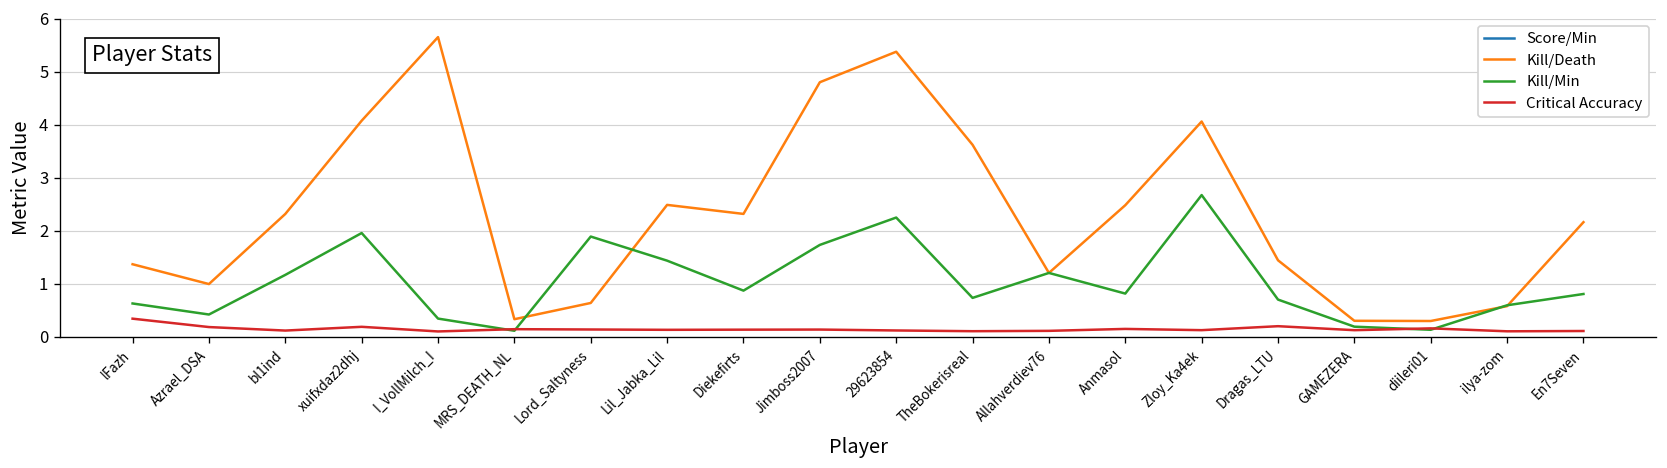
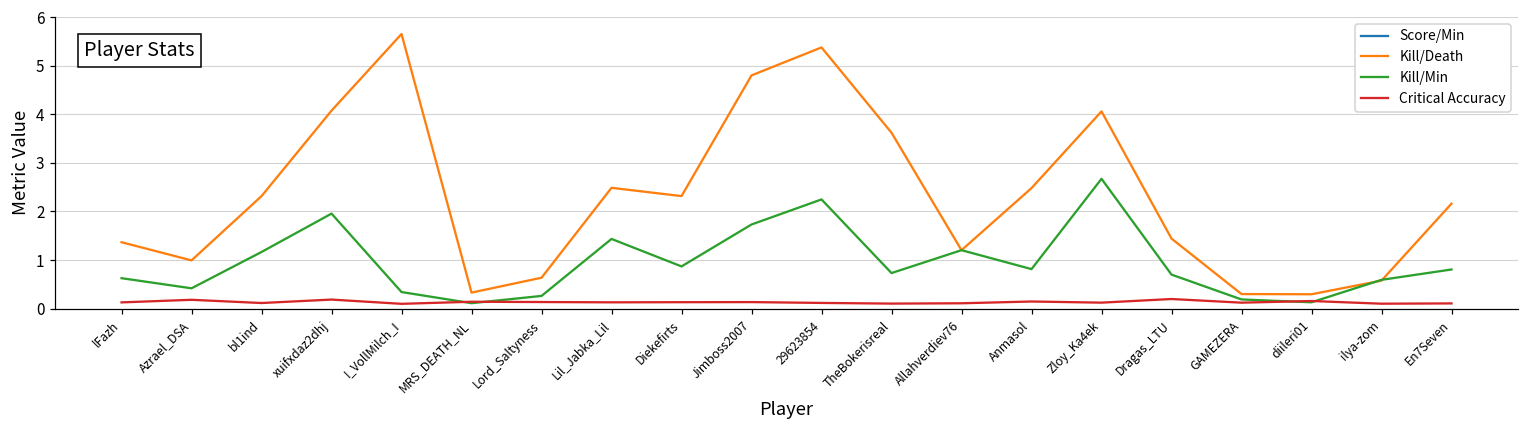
  {
    "Kill/Death": {
      "lFazh": 1.4,
      "Azrael_DSA": 1.0,
      "bl1ind": 2.3,
      "xuifxdaz2dhj": 4.1,
      "I_VollMilch_I": 5.7,
      "MRS_DEATH_NL": 0.3,
      "Lord_Saltyness": 0.6,
      "Lil_Jabka_Lil": 2.5,
      "Diekefirts": 2.3,
      "Jimboss2007": 4.8,
      "29623854": 5.4,
      "TheBokerisreal": 3.6,
      "Anmasol": 2.5,
      "Zloy_Ka4ek": 4.1,
      "Dragas_LTU": 1.4,
      "GAMEZERA": 0.3,
      "diileri01": 0.3,
      "En7Seven": 2.2
    },
    "Kill/Min": {
      "lFazh": 0.6,
      "Azrael_DSA": 0.4,
      "bl1ind": 1.2,
      "xuifxdaz2dhj": 2.0,
      "I_VollMilch_I": 0.3,
-     "Lord_Saltyness": 1.9,
+     "Lord_Saltyness": 0.3,
      "Lil_Jabka_Lil": 1.4,
      "Diekefirts": 0.9,
      "Jimboss2007": 1.7,
      "29623854": 2.2,
      "TheBokerisreal": 0.7,
      "Anmasol": 0.8,
      "Zloy_Ka4ek": 2.7,
      "Dragas_LTU": 0.7,
      "GAMEZERA": 0.2,
      "En7Seven": 0.8
    },
    "Critical Accuracy": {
-     "lFazh": 0.3,
+     "lFazh": 0.1,
      "Azrael_DSA": 0.2,
      "bl1ind": 0.1,
      "xuifxdaz2dhj": 0.2,
      "I_VollMilch_I": 0.1,
      "Lord_Saltyness": 0.1,
      "Lil_Jabka_Lil": 0.1,
      "Diekefirts": 0.1,
      "Jimboss2007": 0.1,
      "29623854": 0.1,
      "TheBokerisreal": 0.1,
      "Allahverdiev76": 0.1,
      "Anmasol": 0.1,
      "Zloy_Ka4ek": 0.1,
      "Dragas_LTU": 0.2,
      "GAMEZERA": 0.1,
      "ilya-zom": 0.1,
      "En7Seven": 0.1
    }
  }
